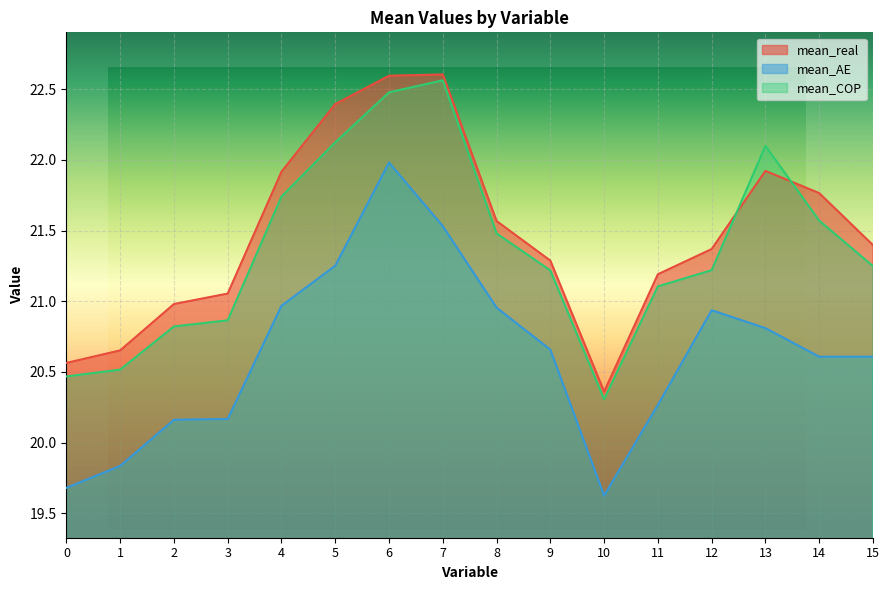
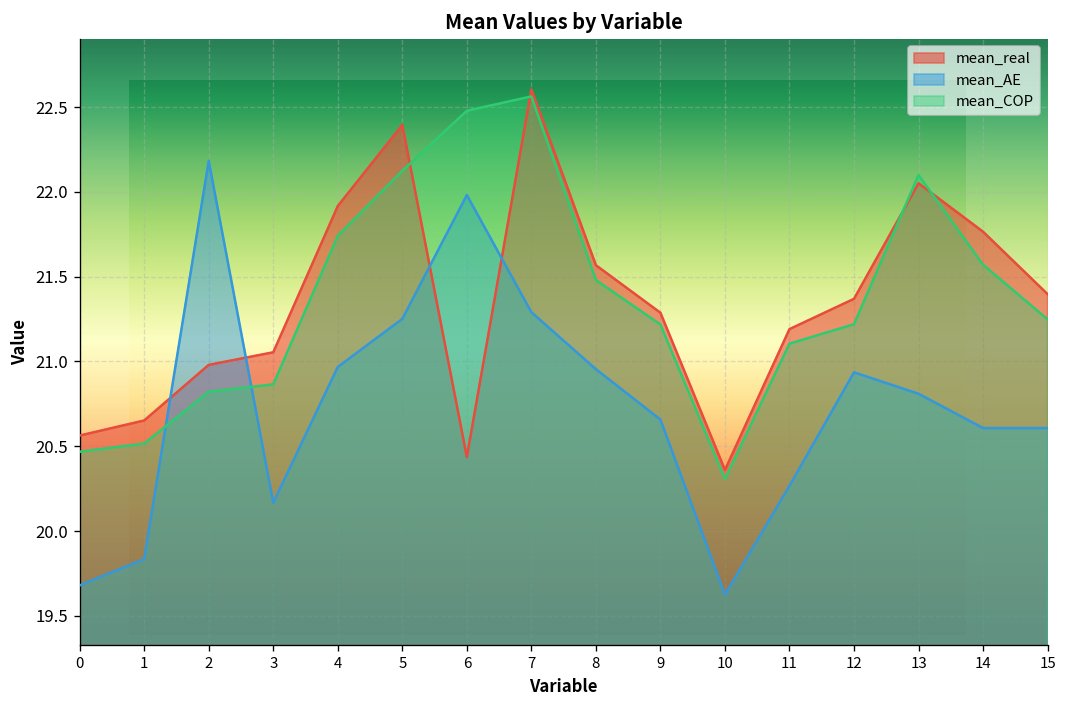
  {
    "mean_real": {
      "0": 20.56,
      "1": 20.65,
      "2": 20.98,
      "3": 21.05,
      "4": 21.92,
      "5": 22.39,
-     "6": 22.60,
+     "6": 20.44,
      "7": 22.60,
      "8": 21.57,
      "9": 21.29,
      "10": 20.36,
      "11": 21.19,
      "12": 21.37,
-     "13": 21.92,
+     "13": 22.05,
      "14": 21.76,
      "15": 21.40
    },
    "mean_AE": {
      "0": 19.68,
      "1": 19.83,
-     "2": 20.16,
+     "2": 22.18,
      "3": 20.17,
      "4": 20.97,
      "5": 21.25,
      "6": 21.98,
-     "7": 21.53,
+     "7": 21.29,
      "8": 20.95,
      "9": 20.66,
      "10": 19.62,
      "11": 20.27,
      "12": 20.94,
      "13": 20.81,
      "14": 20.61,
      "15": 20.61
    },
    "mean_COP": {
      "0": 20.47,
      "1": 20.52,
      "2": 20.82,
      "3": 20.86,
      "4": 21.74,
      "5": 22.12,
      "6": 22.48,
      "7": 22.56,
      "8": 21.48,
      "9": 21.22,
      "10": 20.31,
      "11": 21.11,
      "12": 21.22,
      "13": 22.10,
      "14": 21.57,
      "15": 21.25
    }
  }
